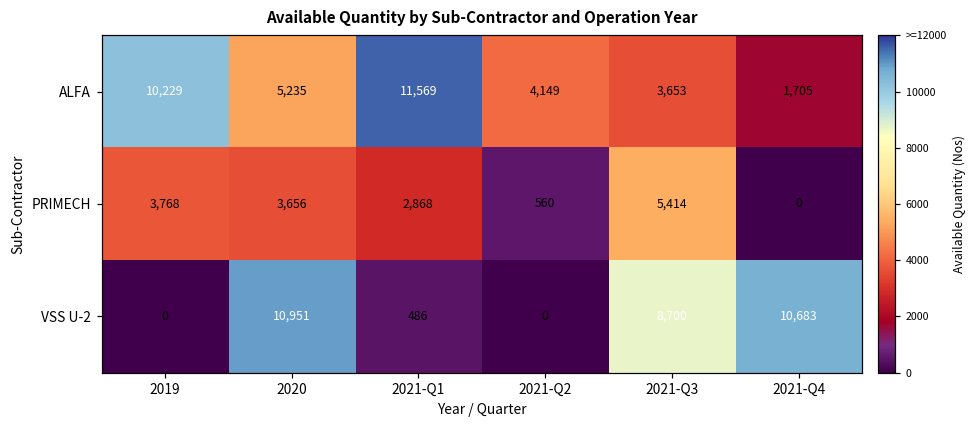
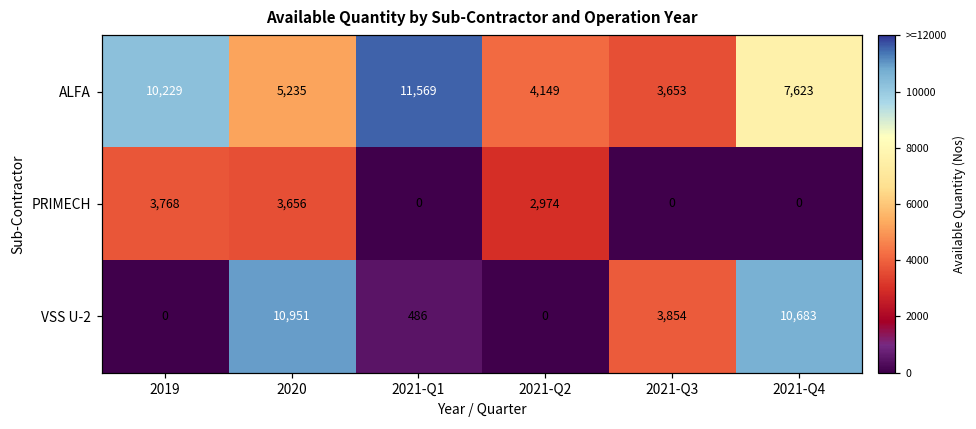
  {
    "ALFA": {
      "2019": "10,229",
      "2020": "5,235",
      "2021-Q1": "11,569",
      "2021-Q2": "4,149",
      "2021-Q3": "3,653",
-     "2021-Q4": "1,705"
+     "2021-Q4": "7,623"
    },
    "PRIMECH": {
      "2019": "3,768",
      "2020": "3,656",
-     "2021-Q1": "2,868",
-     "2021-Q2": "560",
-     "2021-Q3": "5,414",
+     "2021-Q1": "0",
+     "2021-Q2": "2,974",
+     "2021-Q3": "0",
      "2021-Q4": "0"
    },
    "VSS U-2": {
      "2019": "0",
      "2020": "10,951",
      "2021-Q1": "486",
      "2021-Q2": "0",
-     "2021-Q3": "8,700",
+     "2021-Q3": "3,854",
      "2021-Q4": "10,683"
    }
  }
